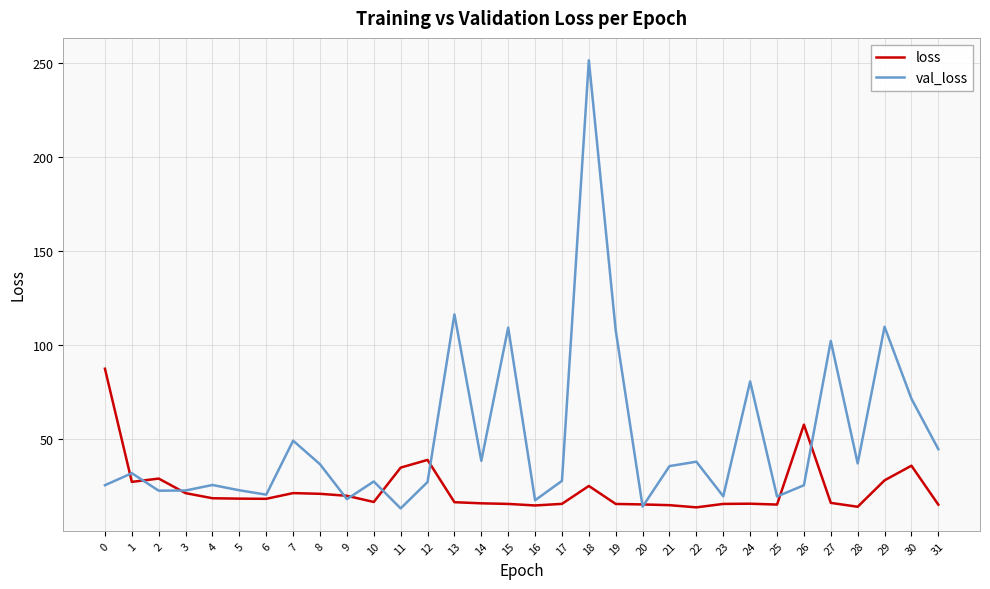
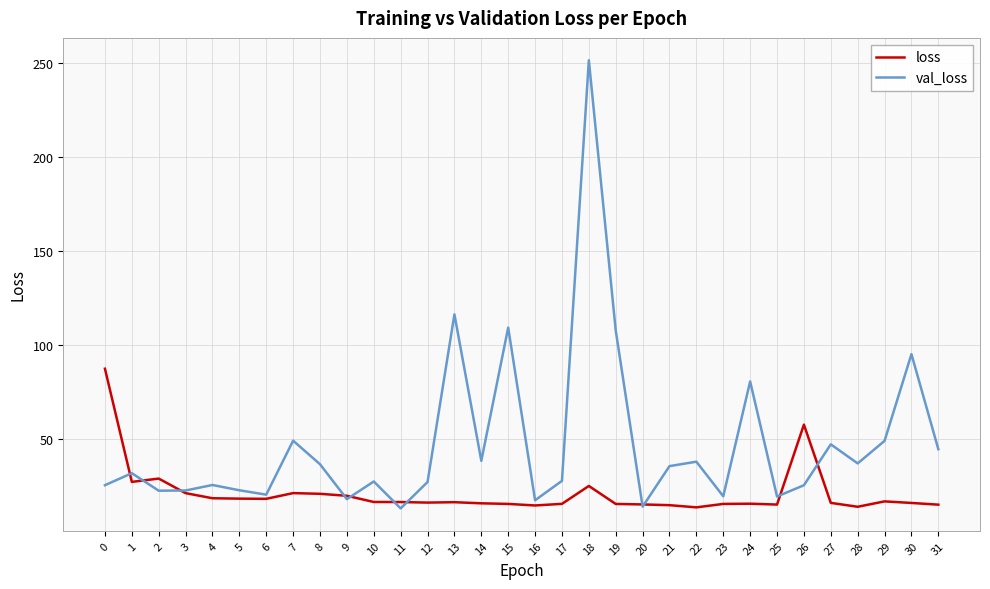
  {
    "loss": {
      "0": 87,
      "1": 27,
      "2": 29,
      "3": 21,
      "4": 19,
      "5": 18,
      "6": 18,
      "7": 21,
      "8": 21,
      "9": 20,
      "10": 17,
-     "11": 35,
-     "12": 39,
+     "11": 17,
+     "12": 16,
      "13": 17,
      "14": 16,
      "15": 16,
      "16": 15,
      "17": 16,
      "18": 25,
      "19": 16,
      "21": 15,
      "22": 14,
      "23": 16,
      "24": 16,
      "25": 15,
      "26": 58,
      "27": 16,
      "28": 14,
-     "29": 28,
-     "30": 36,
+     "29": 17,
+     "30": 16,
      "31": 15
    },
    "val_loss": {
      "0": 26,
      "1": 32,
      "2": 23,
      "3": 23,
      "4": 26,
      "5": 23,
      "6": 21,
      "7": 49,
      "8": 37,
      "9": 18,
      "10": 28,
      "11": 13,
      "12": 27,
      "13": 116,
      "14": 39,
      "15": 109,
      "16": 18,
      "17": 28,
      "18": 251,
      "19": 108,
      "21": 36,
      "22": 38,
      "23": 20,
      "24": 81,
      "25": 20,
      "26": 26,
-     "27": 102,
+     "27": 47,
      "28": 37,
-     "29": 110,
-     "30": 72,
+     "29": 49,
+     "30": 95,
      "31": 45
    }
  }
